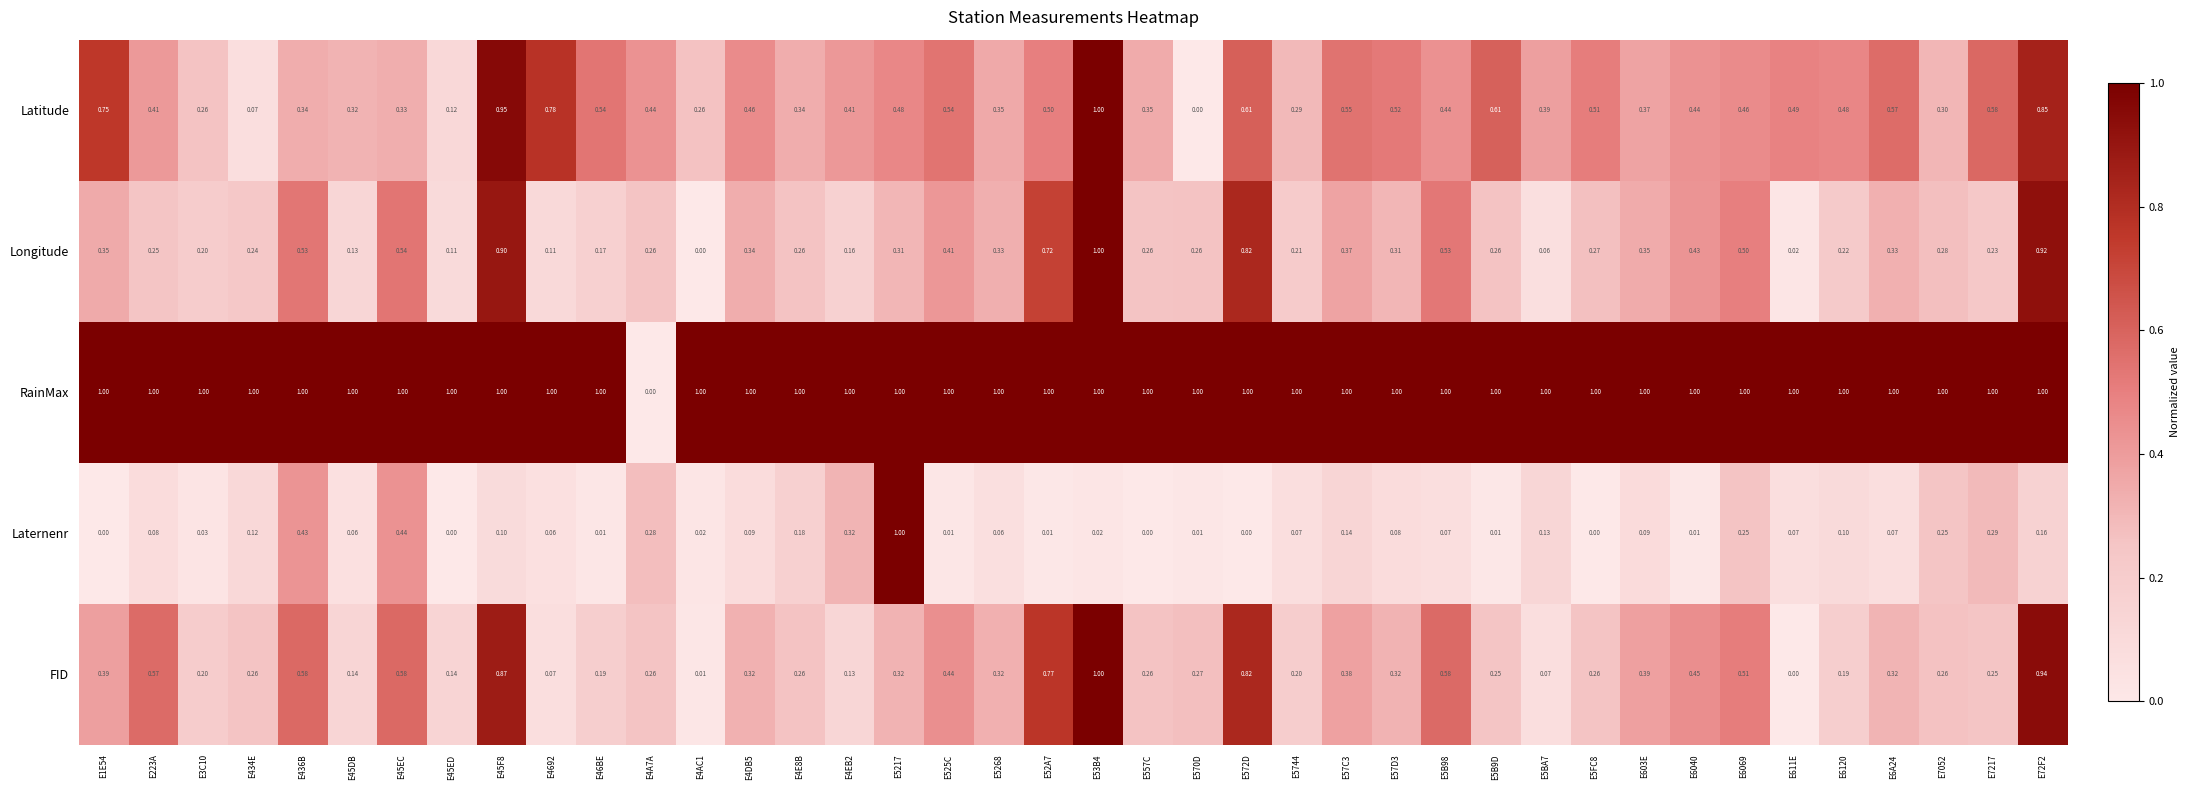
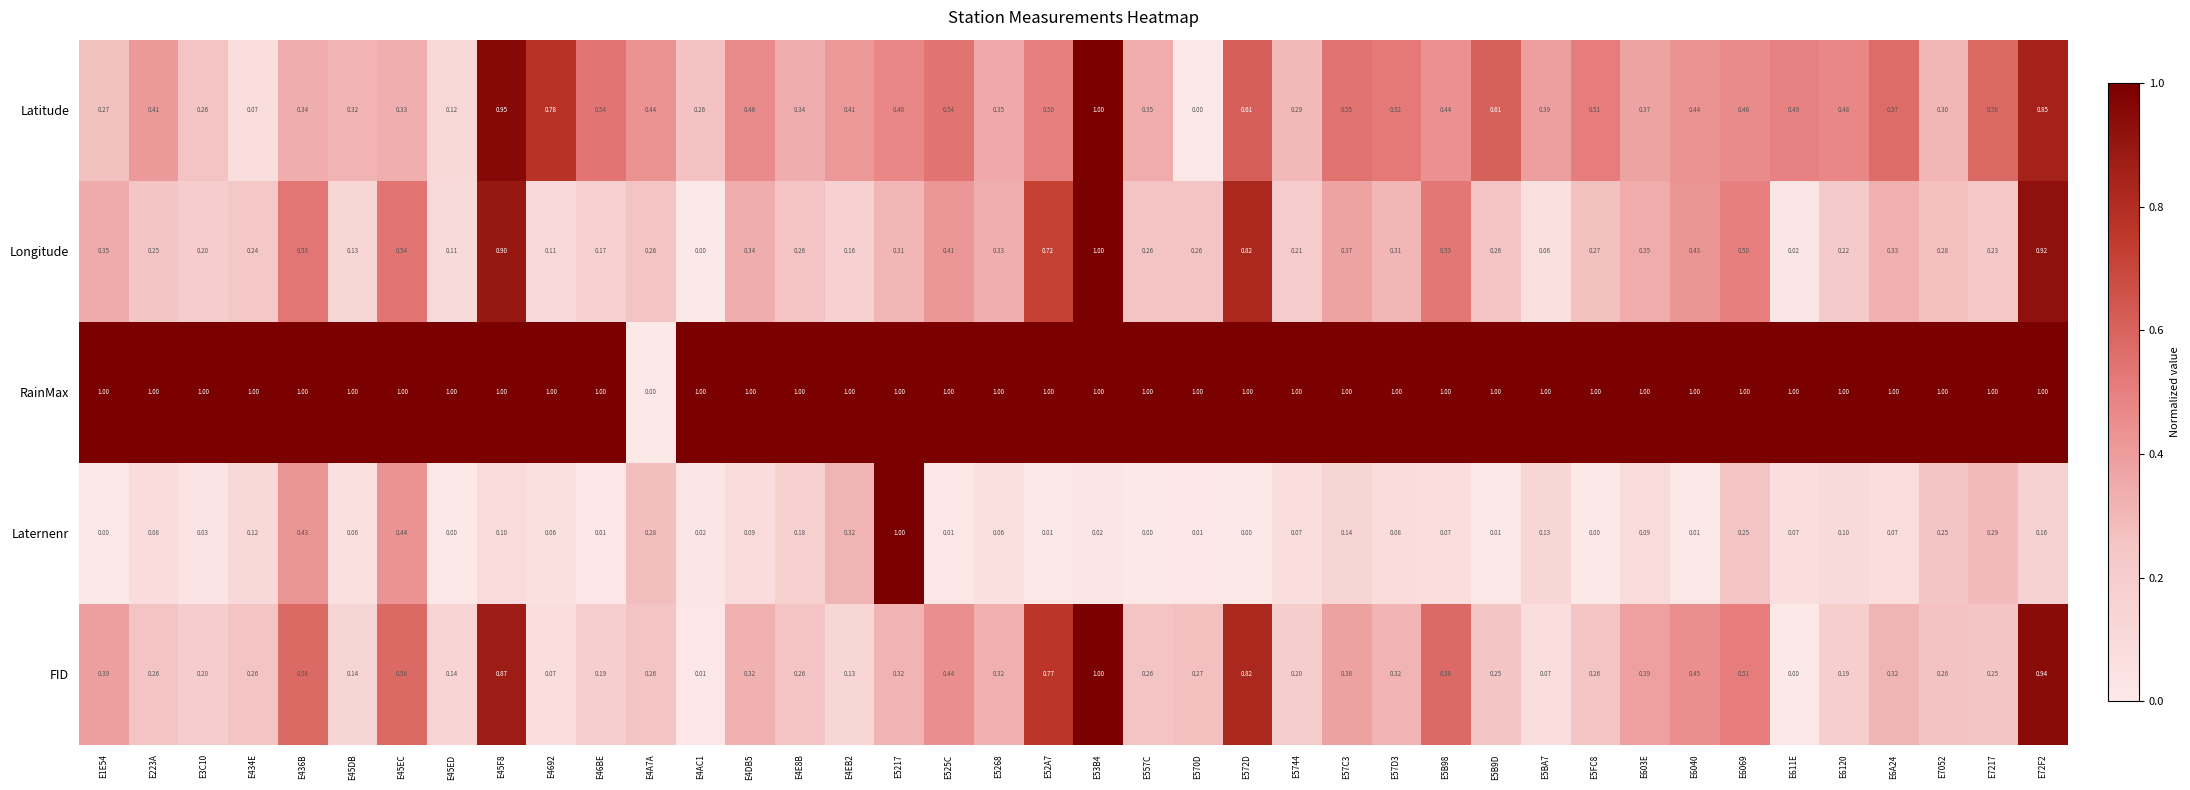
  {
    "Latitude": {
-     "E1E54": 0.75,
+     "E1E54": 0.27,
      "E223A": 0.41,
      "E3C10": 0.26,
      "E434E": 0.07,
      "E436B": 0.34,
      "E45DB": 0.32,
      "E45EC": 0.33,
      "E45ED": 0.12,
      "E45F8": 0.95,
      "E4692": 0.78,
      "E46BE": 0.54,
      "E4A7A": 0.44,
      "E4AC1": 0.26,
      "E4DB5": 0.46,
      "E4E8B": 0.34,
      "E4EB2": 0.41,
      "E5217": 0.48,
      "E525C": 0.54,
      "E5268": 0.35,
      "E52A7": 0.50,
      "E53B4": 1.00,
      "E557C": 0.35,
      "E570D": 0.00,
      "E572D": 0.61,
      "E5744": 0.29,
      "E57C3": 0.55,
      "E57D3": 0.52,
      "E5B98": 0.44,
      "E5B9D": 0.61,
      "E5BA7": 0.39,
      "E5FC8": 0.51,
      "E603E": 0.37,
      "E6040": 0.44,
      "E6069": 0.46,
      "E611E": 0.49,
      "E6120": 0.48,
      "E6A24": 0.57,
      "E7052": 0.30,
      "E7217": 0.58,
      "E72F2": 0.85
    },
    "Longitude": {
      "E1E54": 0.35,
      "E223A": 0.25,
      "E3C10": 0.20,
      "E434E": 0.24,
      "E436B": 0.53,
      "E45DB": 0.13,
      "E45EC": 0.54,
      "E45ED": 0.11,
      "E45F8": 0.90,
      "E4692": 0.11,
      "E46BE": 0.17,
      "E4A7A": 0.26,
      "E4AC1": 0.00,
      "E4DB5": 0.34,
      "E4E8B": 0.26,
      "E4EB2": 0.16,
      "E5217": 0.31,
      "E525C": 0.41,
      "E5268": 0.33,
      "E52A7": 0.72,
      "E53B4": 1.00,
      "E557C": 0.26,
      "E570D": 0.26,
      "E572D": 0.82,
      "E5744": 0.21,
      "E57C3": 0.37,
      "E57D3": 0.31,
      "E5B98": 0.53,
      "E5B9D": 0.26,
      "E5BA7": 0.06,
      "E5FC8": 0.27,
      "E603E": 0.35,
      "E6040": 0.43,
      "E6069": 0.50,
      "E611E": 0.02,
      "E6120": 0.22,
      "E6A24": 0.33,
      "E7052": 0.28,
      "E7217": 0.23,
      "E72F2": 0.92
    },
    "RainMax": {
      "E1E54": 1.00,
      "E223A": 1.00,
      "E3C10": 1.00,
      "E434E": 1.00,
      "E436B": 1.00,
      "E45DB": 1.00,
      "E45EC": 1.00,
      "E45ED": 1.00,
      "E45F8": 1.00,
      "E4692": 1.00,
      "E46BE": 1.00,
      "E4A7A": 0.00,
      "E4AC1": 1.00,
      "E4DB5": 1.00,
      "E4E8B": 1.00,
      "E4EB2": 1.00,
      "E5217": 1.00,
      "E525C": 1.00,
      "E5268": 1.00,
      "E52A7": 1.00,
      "E53B4": 1.00,
      "E557C": 1.00,
      "E570D": 1.00,
      "E572D": 1.00,
      "E5744": 1.00,
      "E57C3": 1.00,
      "E57D3": 1.00,
      "E5B98": 1.00,
      "E5B9D": 1.00,
      "E5BA7": 1.00,
      "E5FC8": 1.00,
      "E603E": 1.00,
      "E6040": 1.00,
      "E6069": 1.00,
      "E611E": 1.00,
      "E6120": 1.00,
      "E6A24": 1.00,
      "E7052": 1.00,
      "E7217": 1.00,
      "E72F2": 1.00
    },
    "Laternenr": {
      "E1E54": 0.00,
      "E223A": 0.08,
      "E3C10": 0.03,
      "E434E": 0.12,
      "E436B": 0.43,
      "E45DB": 0.06,
      "E45EC": 0.44,
      "E45ED": 0.00,
      "E45F8": 0.10,
      "E4692": 0.06,
      "E46BE": 0.01,
      "E4A7A": 0.28,
      "E4AC1": 0.02,
      "E4DB5": 0.09,
      "E4E8B": 0.18,
      "E4EB2": 0.32,
      "E5217": 1.00,
      "E525C": 0.01,
      "E5268": 0.06,
      "E52A7": 0.01,
      "E53B4": 0.02,
      "E557C": 0.00,
      "E570D": 0.01,
      "E572D": 0.00,
      "E5744": 0.07,
      "E57C3": 0.14,
      "E57D3": 0.08,
      "E5B98": 0.07,
      "E5B9D": 0.01,
      "E5BA7": 0.13,
      "E5FC8": 0.00,
      "E603E": 0.09,
      "E6040": 0.01,
      "E6069": 0.25,
      "E611E": 0.07,
      "E6120": 0.10,
      "E6A24": 0.07,
      "E7052": 0.25,
      "E7217": 0.29,
      "E72F2": 0.16
    },
    "FID": {
      "E1E54": 0.39,
-     "E223A": 0.57,
+     "E223A": 0.26,
      "E3C10": 0.20,
      "E434E": 0.26,
      "E436B": 0.58,
      "E45DB": 0.14,
      "E45EC": 0.58,
      "E45ED": 0.14,
      "E45F8": 0.87,
      "E4692": 0.07,
      "E46BE": 0.19,
      "E4A7A": 0.26,
      "E4AC1": 0.01,
      "E4DB5": 0.32,
      "E4E8B": 0.26,
      "E4EB2": 0.13,
      "E5217": 0.32,
      "E525C": 0.44,
      "E5268": 0.32,
      "E52A7": 0.77,
      "E53B4": 1.00,
      "E557C": 0.26,
      "E570D": 0.27,
      "E572D": 0.82,
      "E5744": 0.20,
      "E57C3": 0.38,
      "E57D3": 0.32,
      "E5B98": 0.58,
      "E5B9D": 0.25,
      "E5BA7": 0.07,
      "E5FC8": 0.26,
      "E603E": 0.39,
      "E6040": 0.45,
      "E6069": 0.51,
      "E611E": 0.00,
      "E6120": 0.19,
      "E6A24": 0.32,
      "E7052": 0.26,
      "E7217": 0.25,
      "E72F2": 0.94
    }
  }
